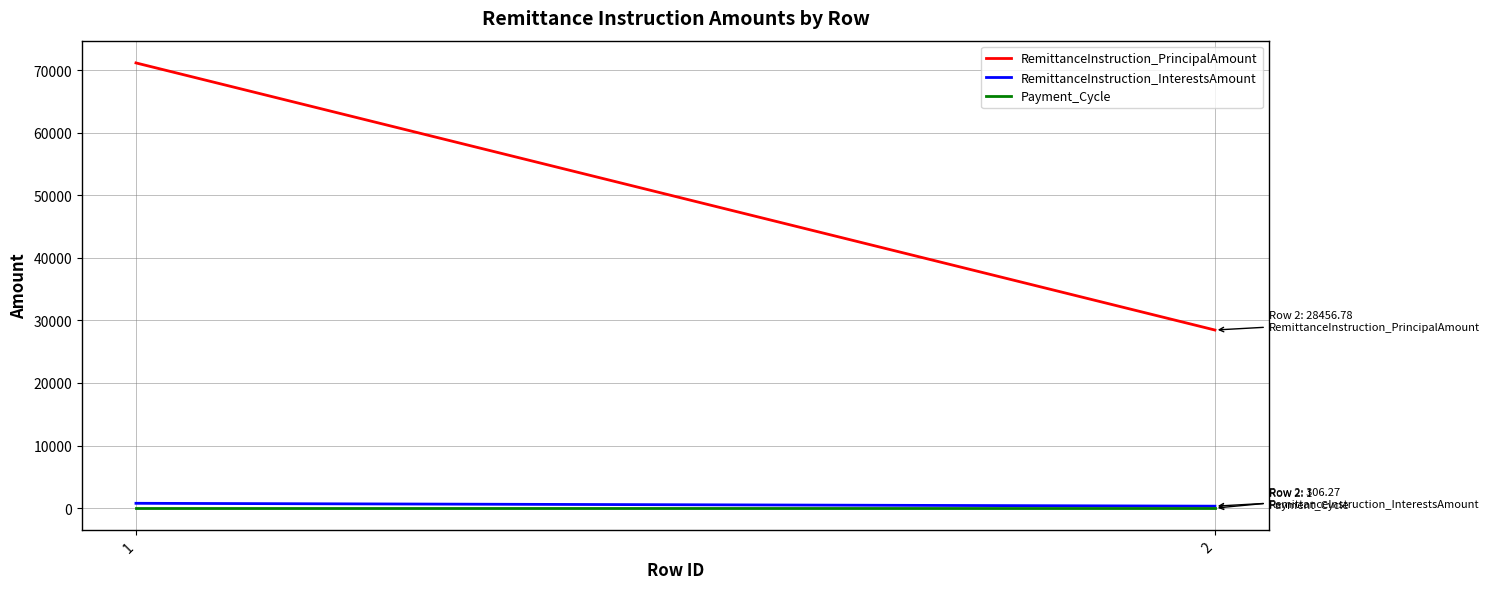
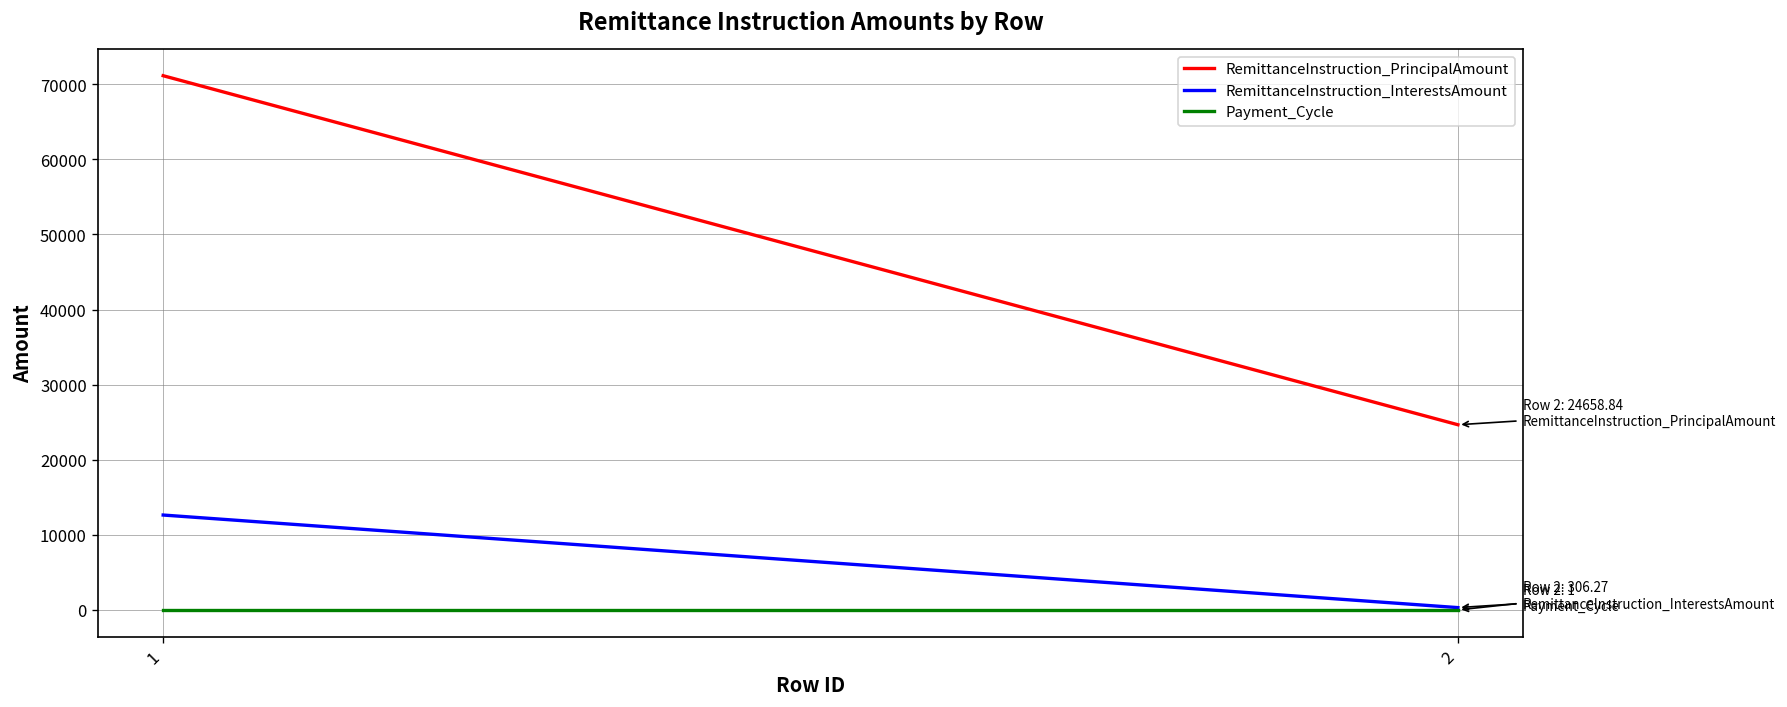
  {
    "RemittanceInstruction_PrincipalAmount": {
-     "2": 28456.78
+     "2": 24658.84
    },
    "RemittanceInstruction_InterestsAmount": {
-     "1": 1000
+     "1": 13000
    },
    "Payment_Cycle": {
      "1": 0
    }
  }
